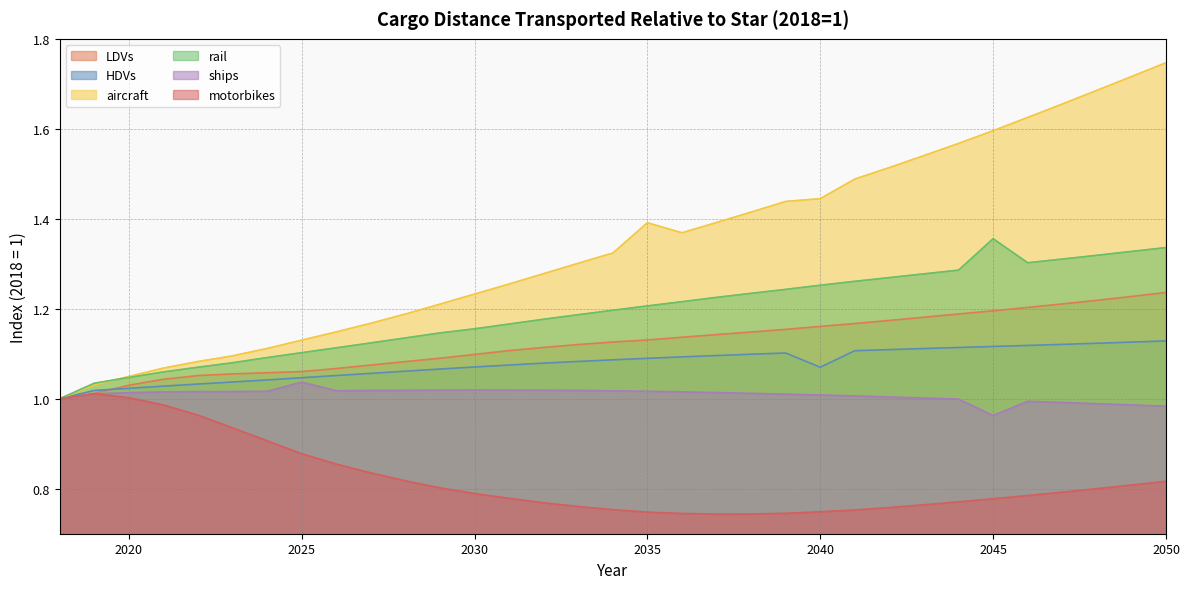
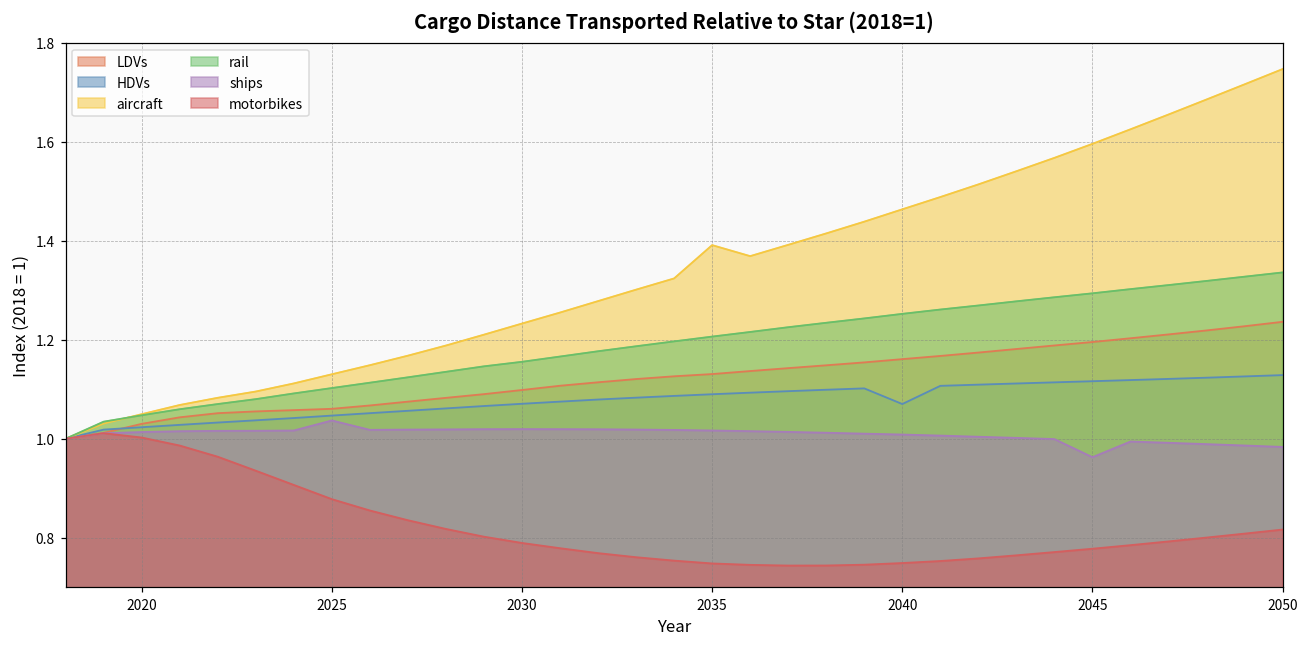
  {
    "HDVs": {
      "2020": 1.02,
      "2025": 1.05,
      "2030": 1.07,
      "2035": 1.09,
      "2040": 1.07,
      "2045": 1.12,
      "2050": 1.13
    },
    "aircraft": {
      "2025": 1.13,
      "2030": 1.23,
      "2035": 1.39,
-     "2040": 1.44,
+     "2040": 1.46,
      "2045": 1.60,
      "2050": 1.75
    },
    "rail": {
      "2025": 1.10,
      "2030": 1.16,
      "2035": 1.21,
      "2040": 1.25,
-     "2045": 1.36,
+     "2045": 1.29,
      "2050": 1.34
    },
    "ships": {
      "2020": 1.01,
      "2025": 1.04,
      "2030": 1.02,
      "2035": 1.02,
      "2040": 1.01,
      "2045": 0.96,
      "2050": 0.98
    }
  }
